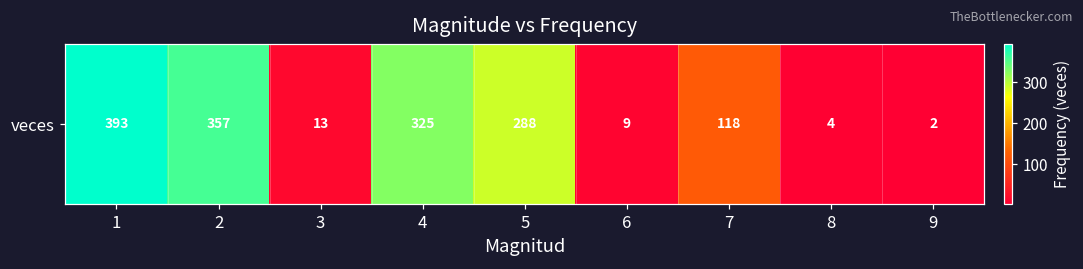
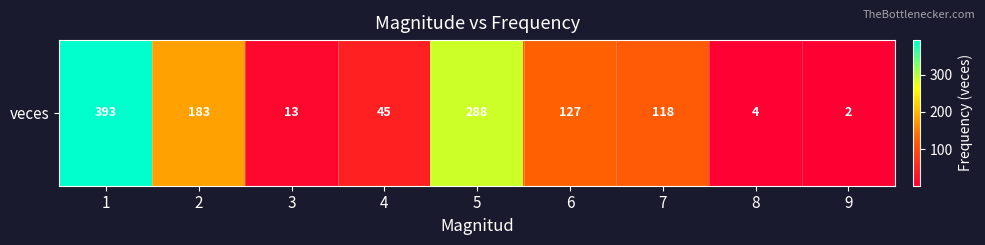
  {
    "veces": {
      "1": 393,
-     "2": 357,
+     "2": 183,
      "3": 13,
-     "4": 325,
+     "4": 45,
      "5": 288,
-     "6": 9,
+     "6": 127,
      "7": 118,
      "8": 4,
      "9": 2
    }
  }
